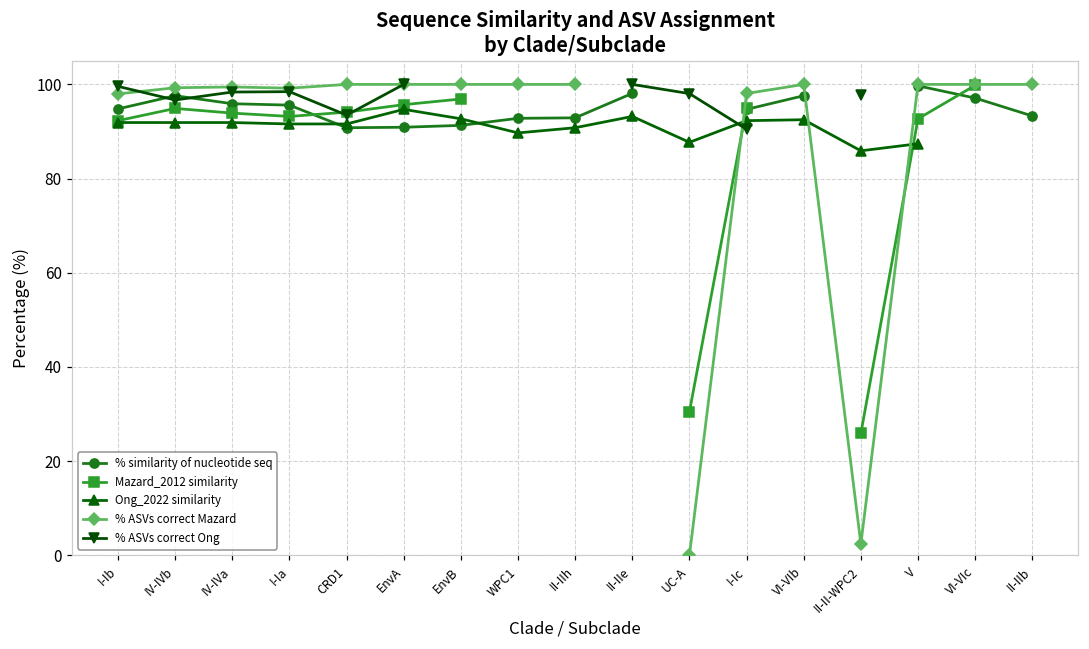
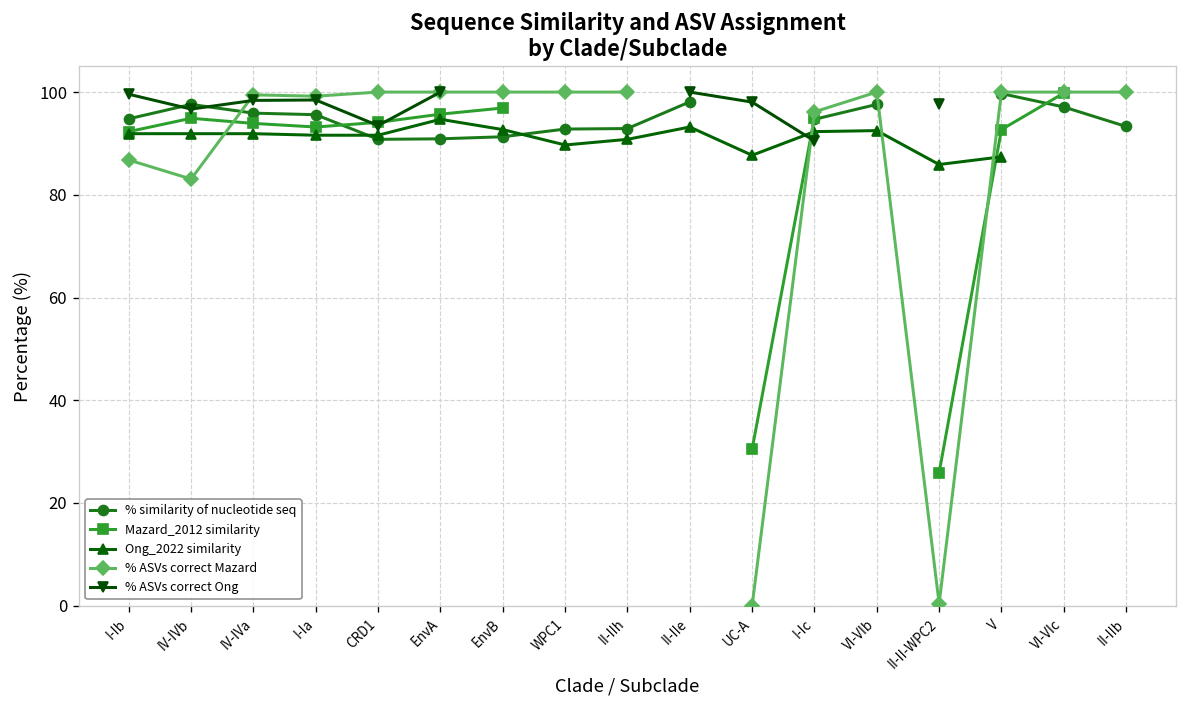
  {
    "% ASVs correct Mazard": {
-     "I-Ib": 98,
-     "IV-IVb": 99,
+     "I-Ib": 87,
+     "IV-IVb": 83,
      "IV-IVa": 99,
      "I-Ia": 99,
      "CRD1": 100,
      "EnvB": 100,
      "WPC1": 100,
      "II-IIh": 100,
      "UC-A": 0,
-     "I-Ic": 98,
+     "I-Ic": 96,
      "VI-VIb": 100,
-     "II-II-WPC2": 2,
+     "II-II-WPC2": 0,
      "II-IIb": 100
    }
  }
